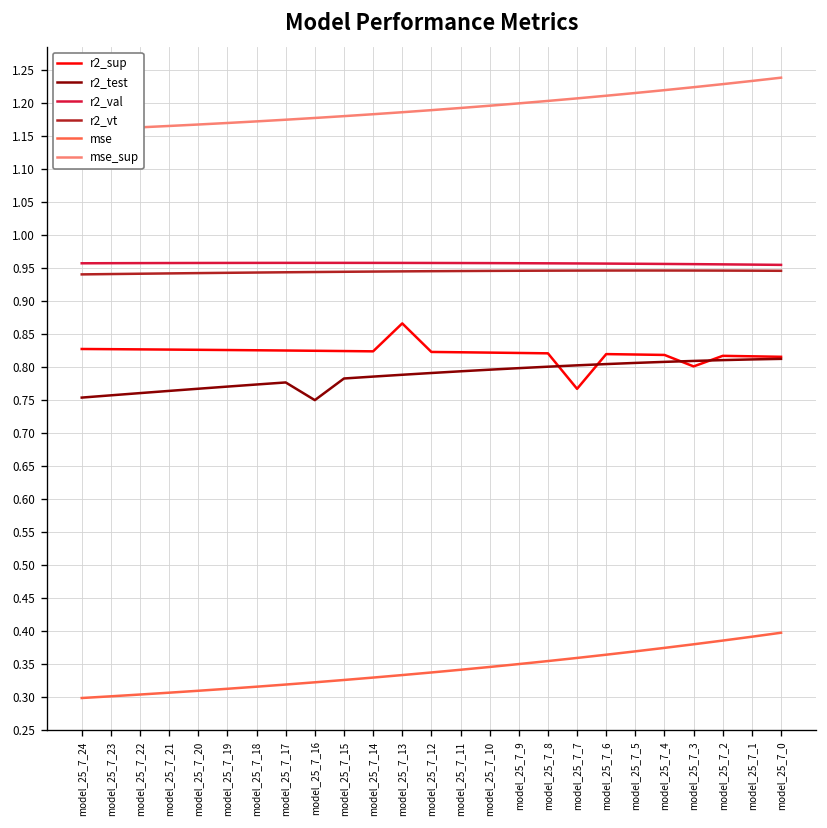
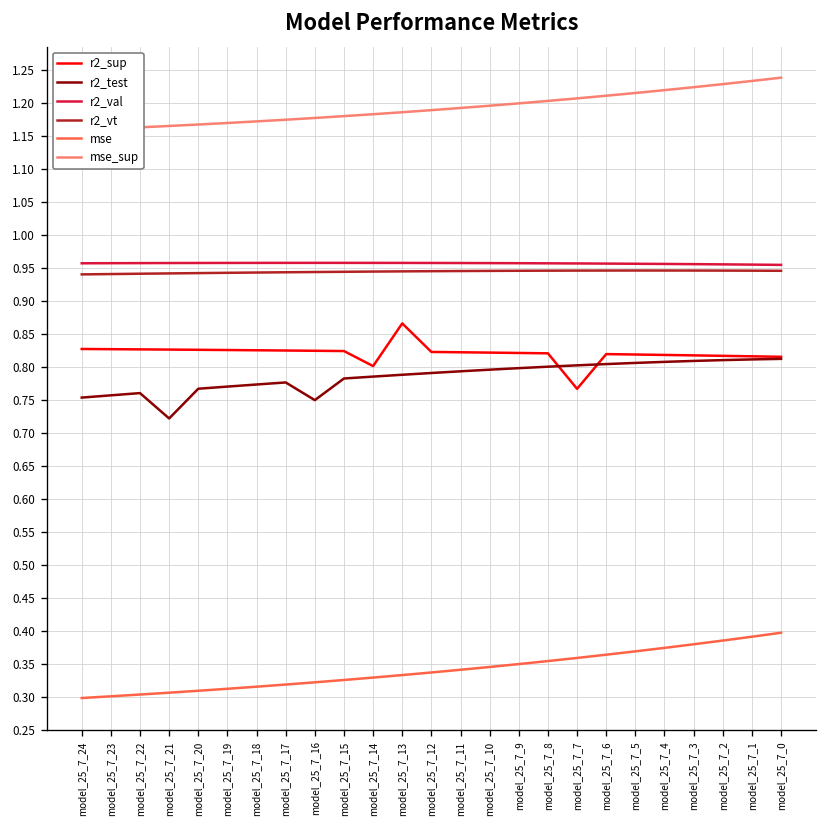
  {
    "r2_sup": {
      "model_25_7_24": 0.83,
      "model_25_7_23": 0.83,
      "model_25_7_22": 0.83,
      "model_25_7_21": 0.83,
      "model_25_7_20": 0.83,
      "model_25_7_19": 0.83,
      "model_25_7_18": 0.82,
      "model_25_7_17": 0.82,
      "model_25_7_16": 0.82,
      "model_25_7_15": 0.82,
-     "model_25_7_14": 0.82,
+     "model_25_7_14": 0.80,
      "model_25_7_13": 0.87,
      "model_25_7_12": 0.82,
      "model_25_7_11": 0.82,
      "model_25_7_10": 0.82,
      "model_25_7_9": 0.82,
      "model_25_7_8": 0.82,
      "model_25_7_7": 0.77,
      "model_25_7_6": 0.82,
      "model_25_7_5": 0.82,
      "model_25_7_4": 0.82,
-     "model_25_7_3": 0.80,
+     "model_25_7_3": 0.82,
      "model_25_7_2": 0.82,
      "model_25_7_1": 0.82
    },
    "r2_test": {
      "model_25_7_24": 0.75,
      "model_25_7_23": 0.76,
      "model_25_7_22": 0.76,
-     "model_25_7_21": 0.76,
+     "model_25_7_21": 0.72,
      "model_25_7_20": 0.77,
      "model_25_7_19": 0.77,
      "model_25_7_18": 0.77,
      "model_25_7_17": 0.78,
      "model_25_7_16": 0.75,
      "model_25_7_15": 0.78,
      "model_25_7_14": 0.78,
      "model_25_7_13": 0.79,
      "model_25_7_12": 0.79,
      "model_25_7_11": 0.79,
      "model_25_7_10": 0.80,
      "model_25_7_9": 0.80,
      "model_25_7_8": 0.80,
      "model_25_7_7": 0.80,
      "model_25_7_6": 0.80,
      "model_25_7_5": 0.81,
      "model_25_7_4": 0.81,
      "model_25_7_3": 0.81,
      "model_25_7_2": 0.81,
      "model_25_7_1": 0.81
    }
  }
